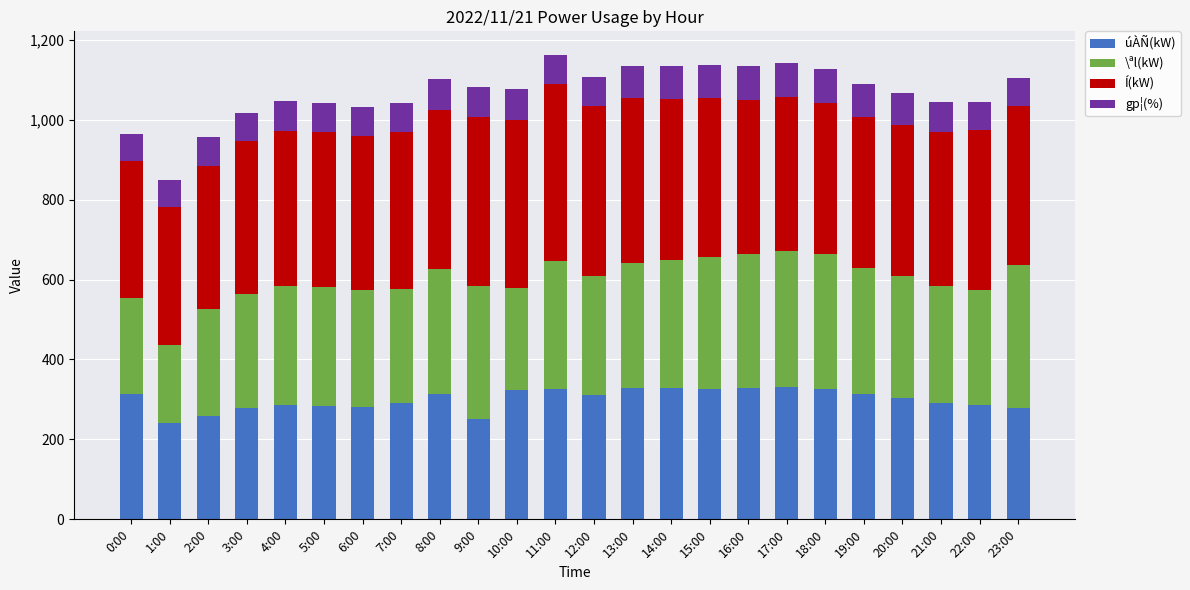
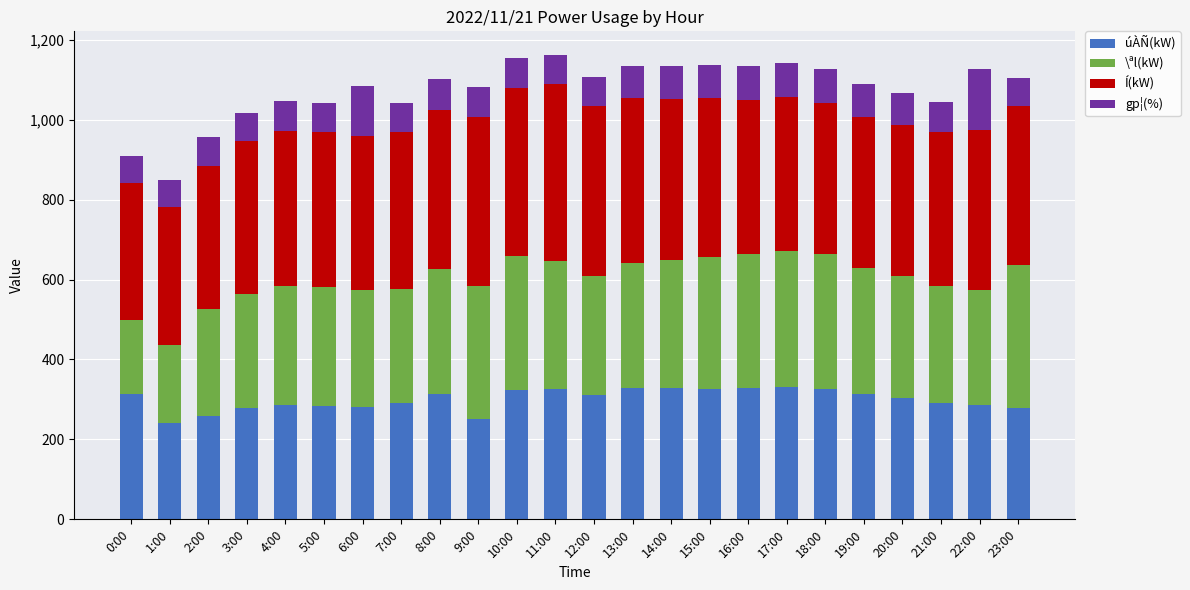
  {
    "úÀÑ(kW)": {
      "0:00": 310,
      "1:00": 240,
      "2:00": 260,
      "3:00": 280,
      "4:00": 290,
      "5:00": 280,
      "6:00": 280,
      "7:00": 290,
      "8:00": 310,
      "9:00": 250,
      "10:00": 320,
      "11:00": 330,
      "12:00": 310,
      "13:00": 330,
      "14:00": 330,
      "15:00": 330,
      "16:00": 330,
      "17:00": 330,
      "18:00": 330,
      "19:00": 310,
      "20:00": 300,
      "21:00": 290,
      "22:00": 290,
      "23:00": 280
    },
    "\\ªl(kW)": {
-     "0:00": 240,
+     "0:00": 180,
      "1:00": 200,
      "2:00": 270,
      "3:00": 290,
      "4:00": 300,
      "5:00": 300,
      "6:00": 290,
      "7:00": 290,
      "8:00": 310,
      "9:00": 330,
-     "10:00": 260,
+     "10:00": 340,
      "11:00": 320,
      "12:00": 300,
      "13:00": 310,
      "14:00": 320,
      "15:00": 330,
      "16:00": 340,
      "17:00": 340,
      "18:00": 340,
      "19:00": 320,
      "20:00": 310,
      "21:00": 300,
      "22:00": 290,
      "23:00": 360
    },
    "Í(kW)": {
      "0:00": 340,
      "1:00": 350,
      "2:00": 360,
      "3:00": 380,
      "4:00": 390,
      "5:00": 390,
      "6:00": 390,
      "7:00": 390,
      "8:00": 400,
      "9:00": 420,
      "10:00": 420,
      "11:00": 440,
      "12:00": 420,
      "13:00": 410,
      "14:00": 400,
      "15:00": 400,
      "16:00": 390,
      "17:00": 390,
      "18:00": 380,
      "19:00": 380,
      "20:00": 380,
      "21:00": 390,
      "22:00": 400,
      "23:00": 400
    },
    "gp¦(%)": {
      "0:00": 70,
      "1:00": 70,
      "2:00": 70,
      "3:00": 70,
      "4:00": 70,
      "5:00": 70,
-     "6:00": 70,
+     "6:00": 130,
      "7:00": 70,
      "8:00": 80,
      "9:00": 80,
      "10:00": 80,
      "11:00": 70,
      "12:00": 70,
      "13:00": 80,
      "14:00": 80,
      "15:00": 80,
      "16:00": 90,
      "17:00": 90,
      "18:00": 90,
      "19:00": 80,
      "20:00": 80,
      "21:00": 80,
-     "22:00": 70,
+     "22:00": 150,
      "23:00": 70
    }
  }
